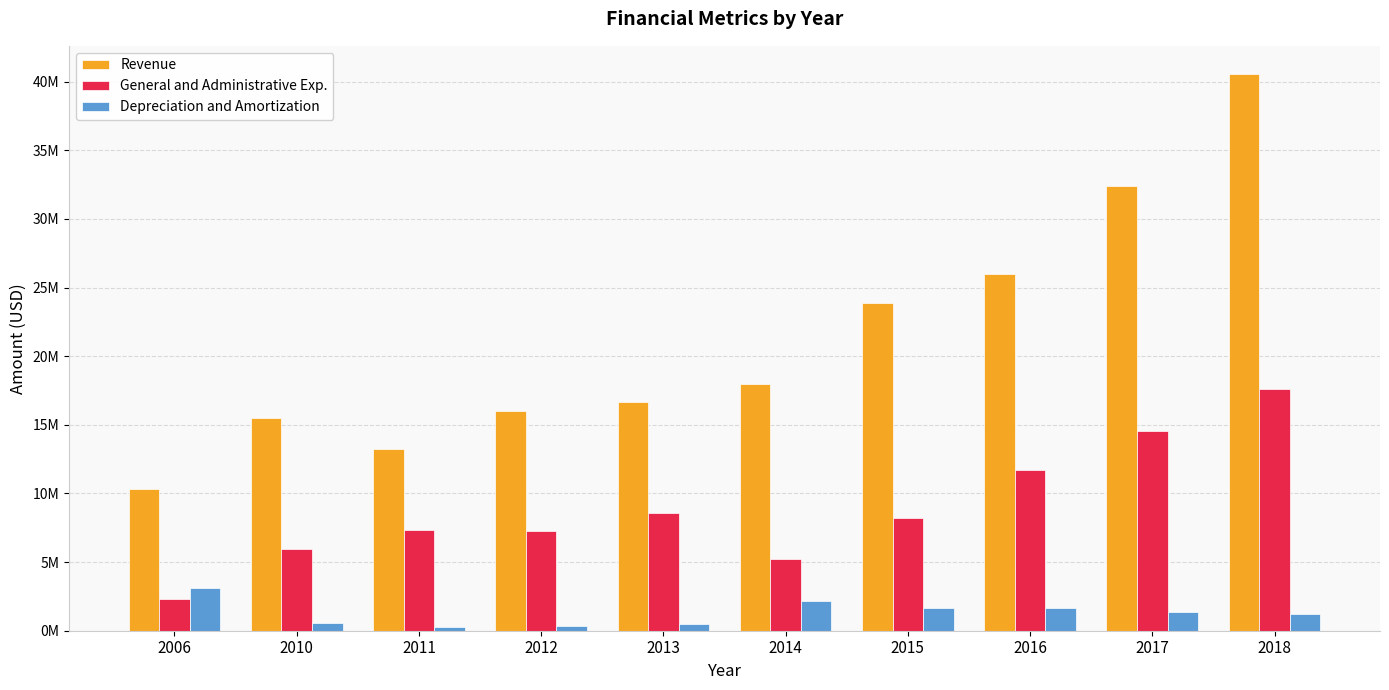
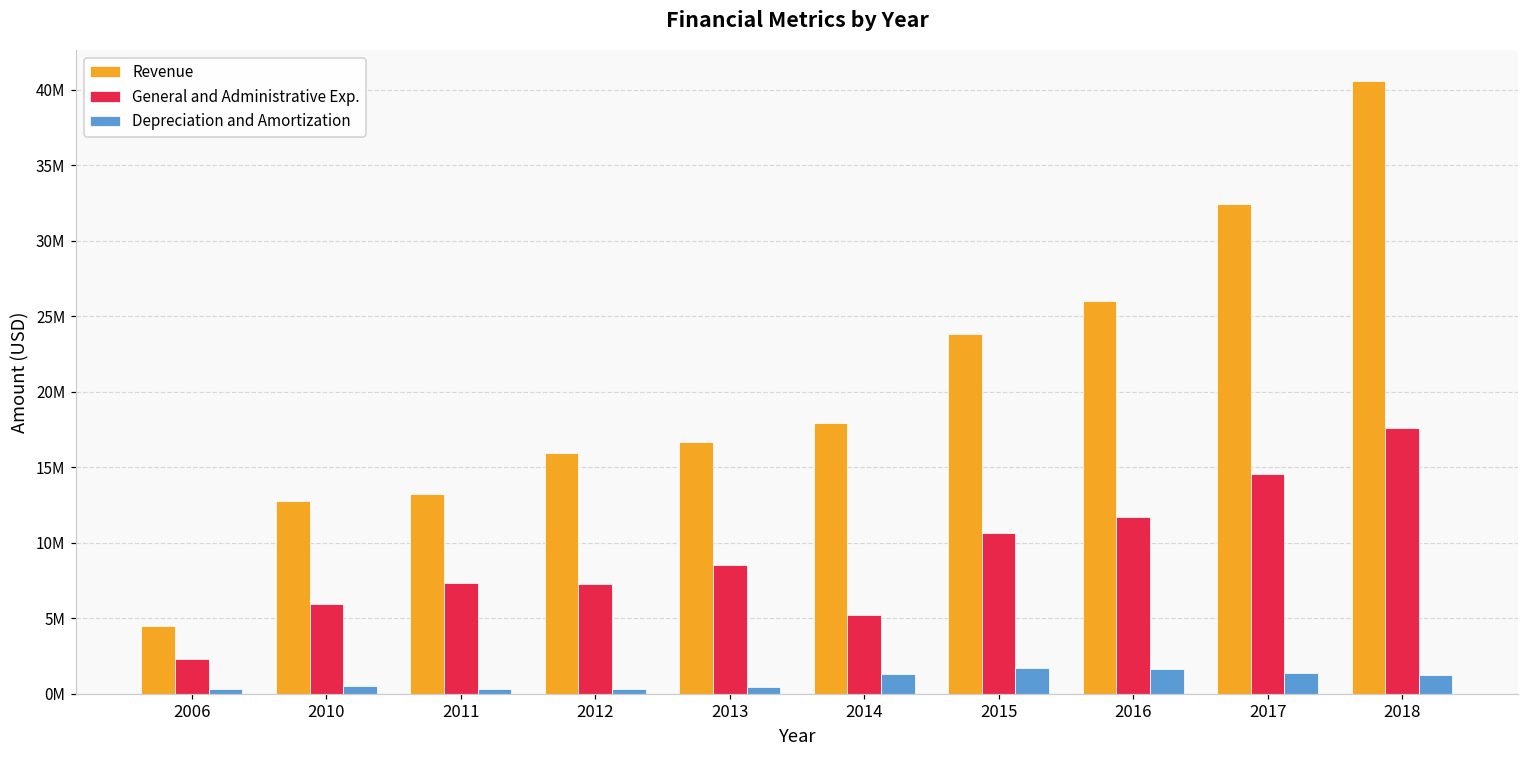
  {
    "Revenue": {
-     "2006": 10400000,
-     "2010": 15500000,
+     "2006": 4500000,
+     "2010": 12800000,
      "2011": 13200000,
      "2012": 16000000,
      "2013": 16700000,
      "2014": 17900000,
      "2015": 23900000,
      "2016": 26000000,
      "2017": 32400000,
      "2018": 40600000
    },
    "General and Administrative Exp.": {
      "2006": 2300000,
      "2010": 5900000,
      "2011": 7400000,
      "2012": 7300000,
      "2013": 8500000,
      "2014": 5200000,
-     "2015": 8200000,
+     "2015": 10700000,
      "2016": 11700000,
      "2017": 14500000,
      "2018": 17600000
    },
    "Depreciation and Amortization": {
-     "2006": 3100000,
+     "2006": 300000,
      "2010": 500000,
      "2011": 300000,
      "2012": 300000,
      "2013": 500000,
-     "2014": 2200000,
+     "2014": 1300000,
      "2015": 1700000,
      "2016": 1700000,
      "2017": 1400000,
      "2018": 1200000
    }
  }
